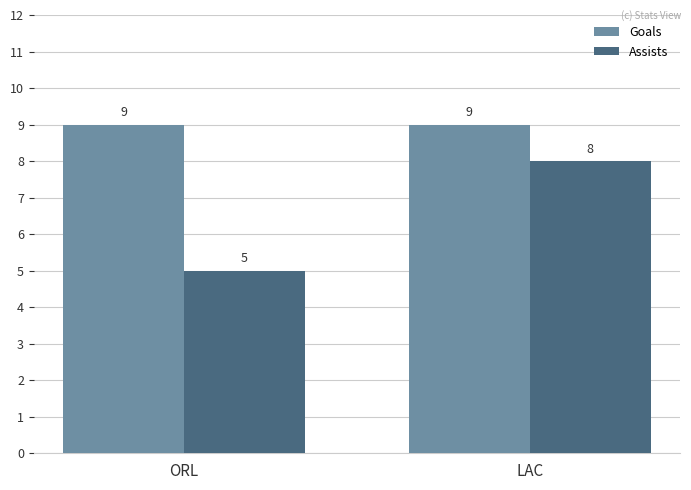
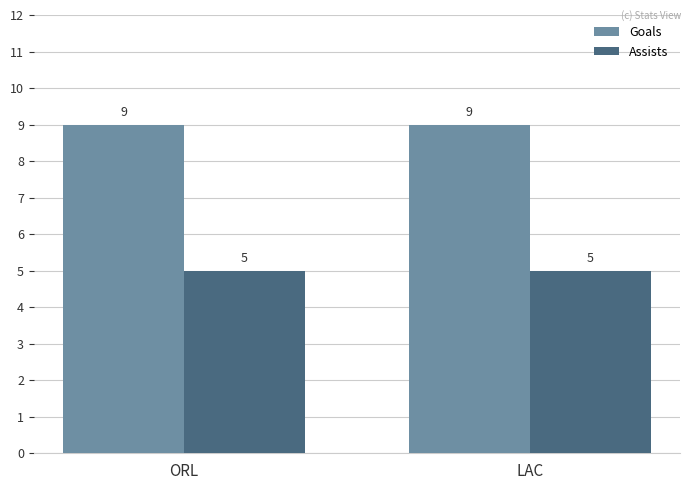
  {
    "Goals": {
      "ORL": 9,
      "LAC": 9
    },
    "Assists": {
      "ORL": 5,
-     "LAC": 8
+     "LAC": 5
    }
  }
